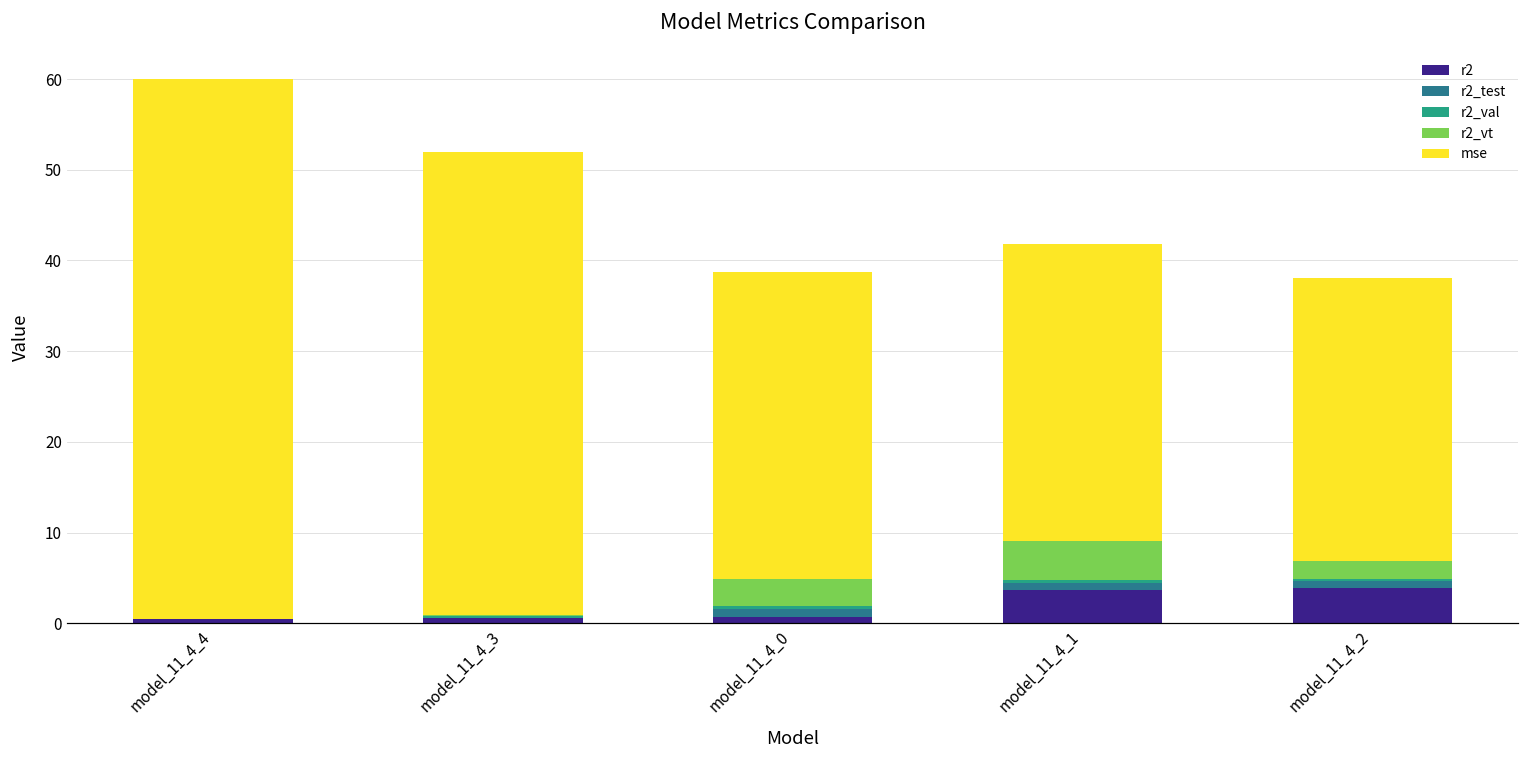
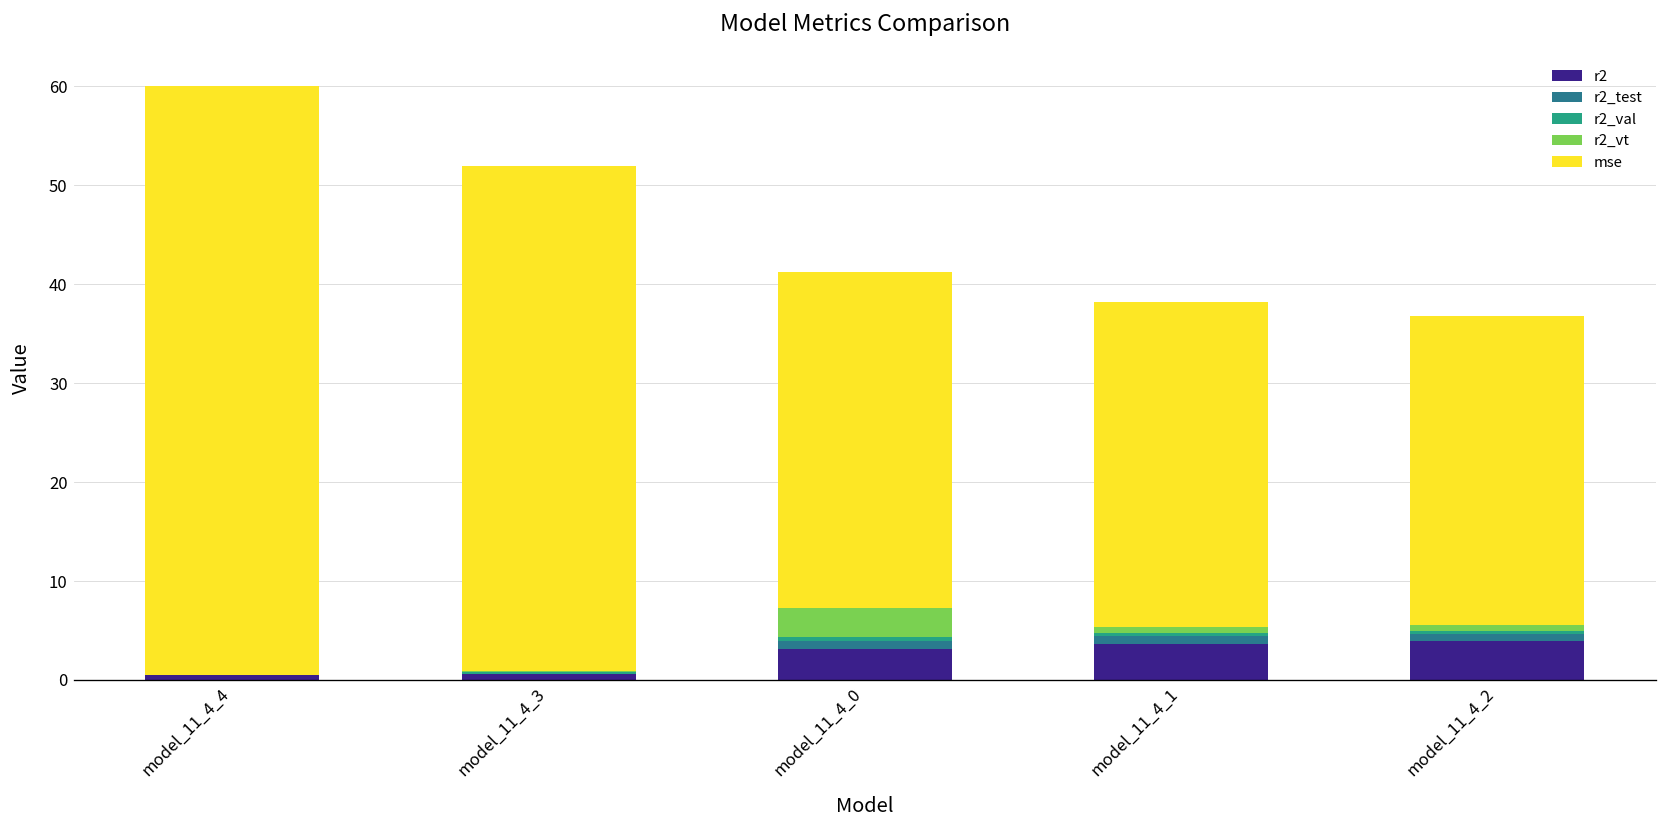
  {
    "r2": {
      "model_11_4_4": 1,
      "model_11_4_3": 1,
-     "model_11_4_0": 1,
+     "model_11_4_0": 3,
      "model_11_4_1": 4,
      "model_11_4_2": 4
    },
    "r2_vt": {
      "model_11_4_4": 0,
      "model_11_4_0": 3,
-     "model_11_4_1": 4,
-     "model_11_4_2": 2
+     "model_11_4_1": 1,
+     "model_11_4_2": 1
    },
    "mse": {
      "model_11_4_4": 60,
      "model_11_4_3": 51,
      "model_11_4_0": 34,
      "model_11_4_1": 33,
      "model_11_4_2": 31
    }
  }
